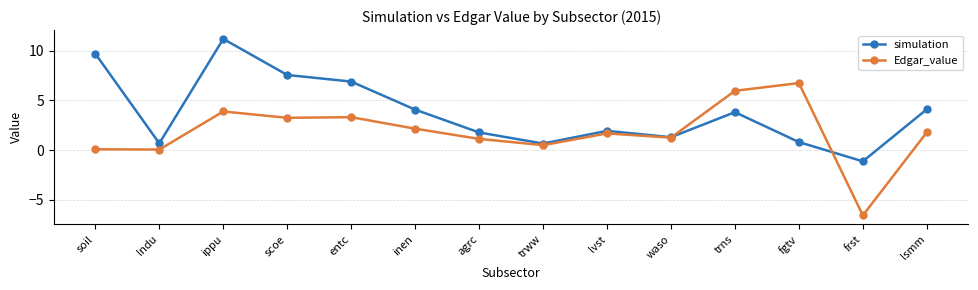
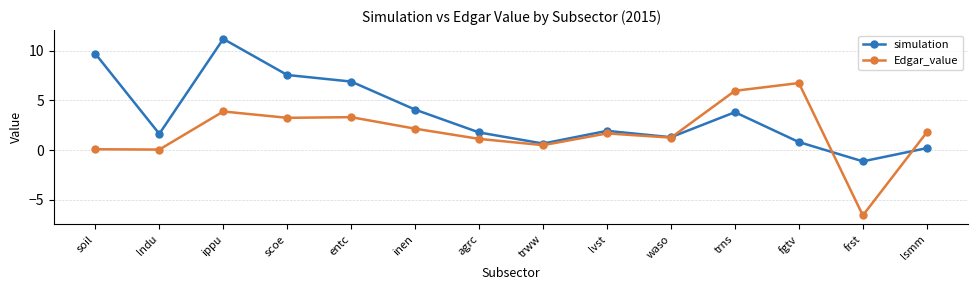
  {
    "simulation": {
      "soil": 10,
-     "lndu": 1,
+     "lndu": 2,
      "ippu": 11,
      "scoe": 8,
      "entc": 7,
      "inen": 4,
      "agrc": 2,
      "trns": 4,
      "fgtv": 1,
      "frst": -1,
-     "lsmm": 4
+     "lsmm": 0
    },
    "Edgar_value": {
      "soil": 0,
      "lndu": 0,
      "ippu": 4,
      "scoe": 3,
      "entc": 3,
      "inen": 2,
      "agrc": 1,
      "trns": 6,
      "fgtv": 7,
      "frst": -7,
      "lsmm": 2
    }
  }
